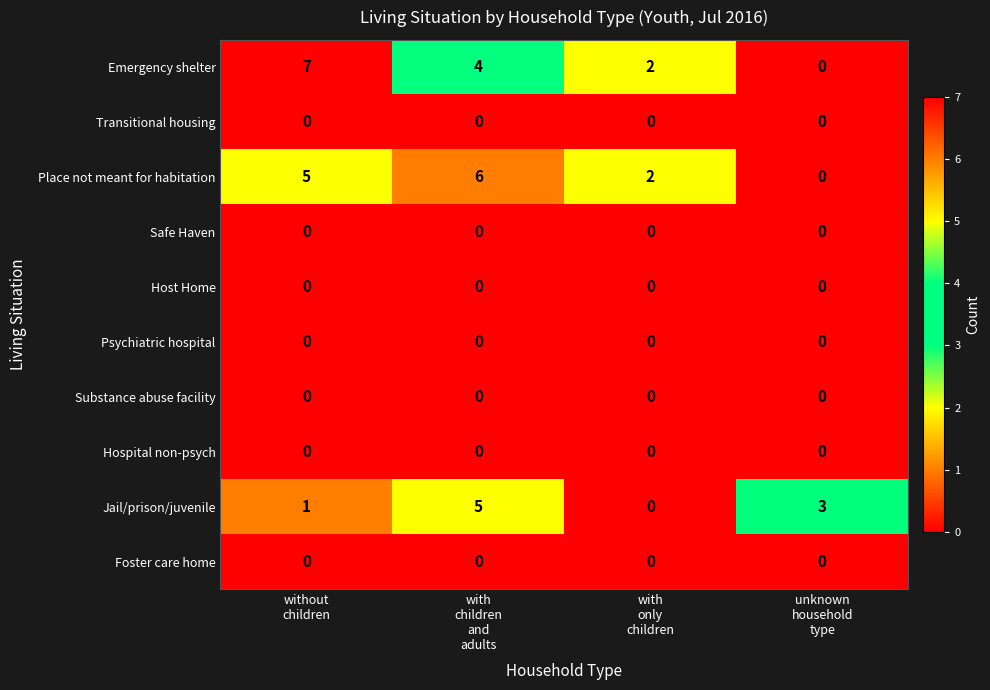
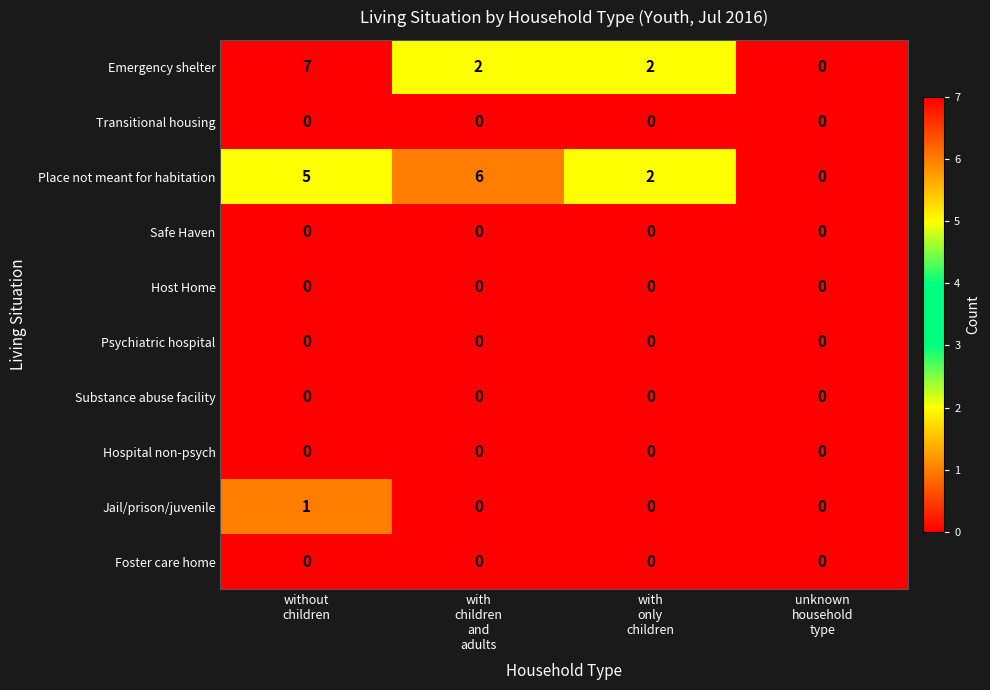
  {
    "Emergency shelter": {
      "without children": 7,
-     "with children and adults": 4,
+     "with children and adults": 2,
      "with only children": 2,
      "unknown household type": 0
    },
    "Transitional housing": {
      "without children": 0,
      "with children and adults": 0,
      "with only children": 0,
      "unknown household type": 0
    },
    "Place not meant for habitation": {
      "without children": 5,
      "with children and adults": 6,
      "with only children": 2,
      "unknown household type": 0
    },
    "Safe Haven": {
      "without children": 0,
      "with children and adults": 0,
      "with only children": 0,
      "unknown household type": 0
    },
    "Host Home": {
      "without children": 0,
      "with children and adults": 0,
      "with only children": 0,
      "unknown household type": 0
    },
    "Psychiatric hospital": {
      "without children": 0,
      "with children and adults": 0,
      "with only children": 0,
      "unknown household type": 0
    },
    "Substance abuse facility": {
      "without children": 0,
      "with children and adults": 0,
      "with only children": 0,
      "unknown household type": 0
    },
    "Hospital non-psych": {
      "without children": 0,
      "with children and adults": 0,
      "with only children": 0,
      "unknown household type": 0
    },
    "Jail/prison/juvenile": {
      "without children": 1,
-     "with children and adults": 5,
+     "with children and adults": 0,
      "with only children": 0,
-     "unknown household type": 3
+     "unknown household type": 0
    },
    "Foster care home": {
      "without children": 0,
      "with children and adults": 0,
      "with only children": 0,
      "unknown household type": 0
    }
  }
